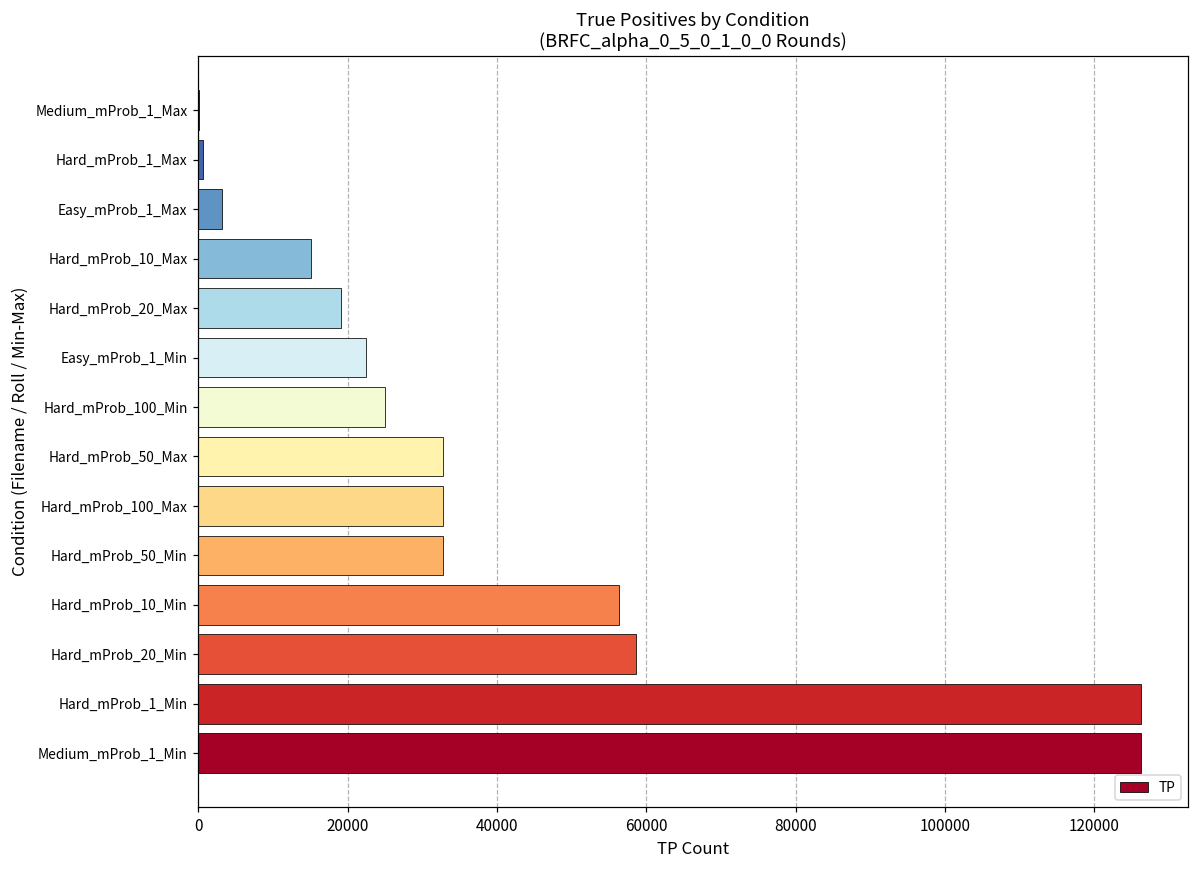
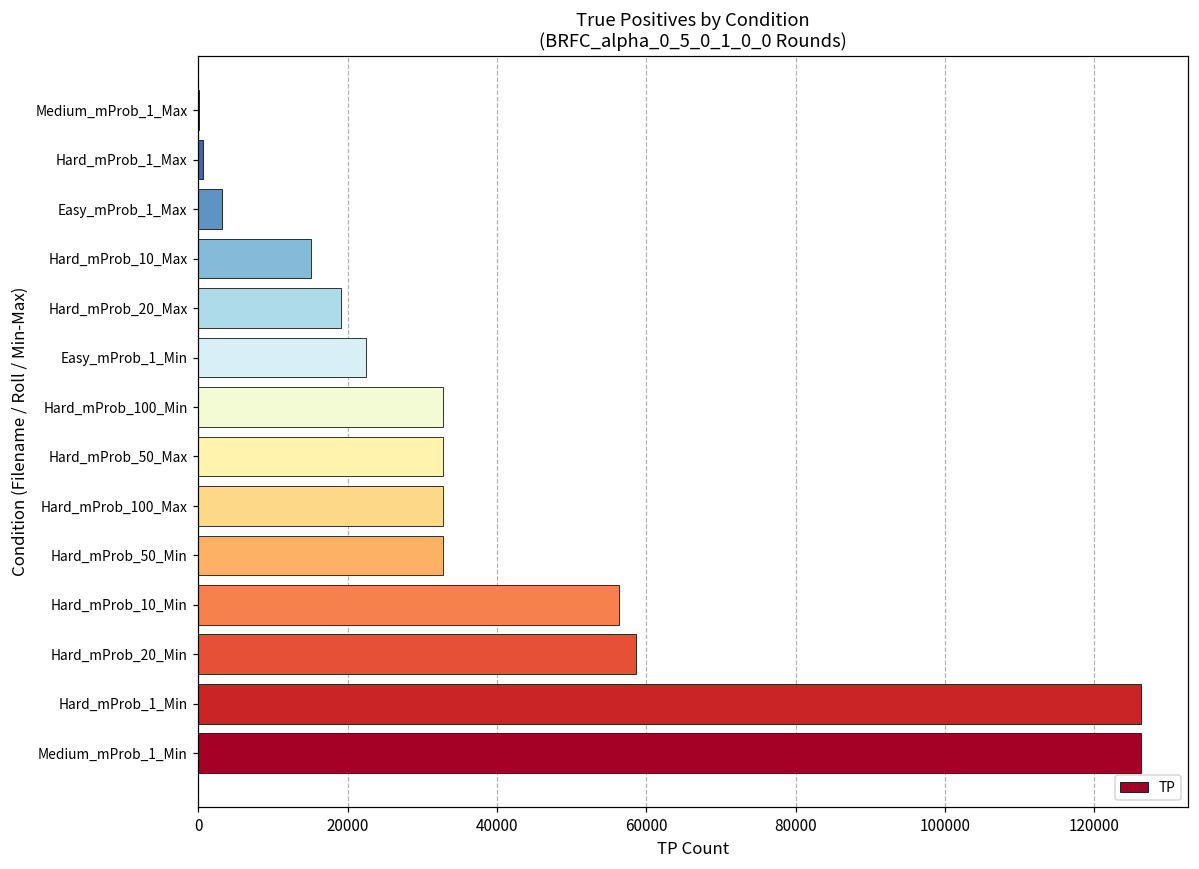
  {
    "Hard_mProb_1_Max": 1000,
    "Easy_mProb_1_Max": 3000,
    "Hard_mProb_10_Max": 15000,
    "Hard_mProb_20_Max": 19000,
    "Easy_mProb_1_Min": 22000,
-   "Hard_mProb_100_Min": 25000,
+   "Hard_mProb_100_Min": 33000,
    "Hard_mProb_50_Max": 33000,
    "Hard_mProb_100_Max": 33000,
    "Hard_mProb_50_Min": 33000,
    "Hard_mProb_10_Min": 56000,
    "Hard_mProb_20_Min": 59000,
    "Hard_mProb_1_Min": 126000,
    "Medium_mProb_1_Min": 126000
  }
